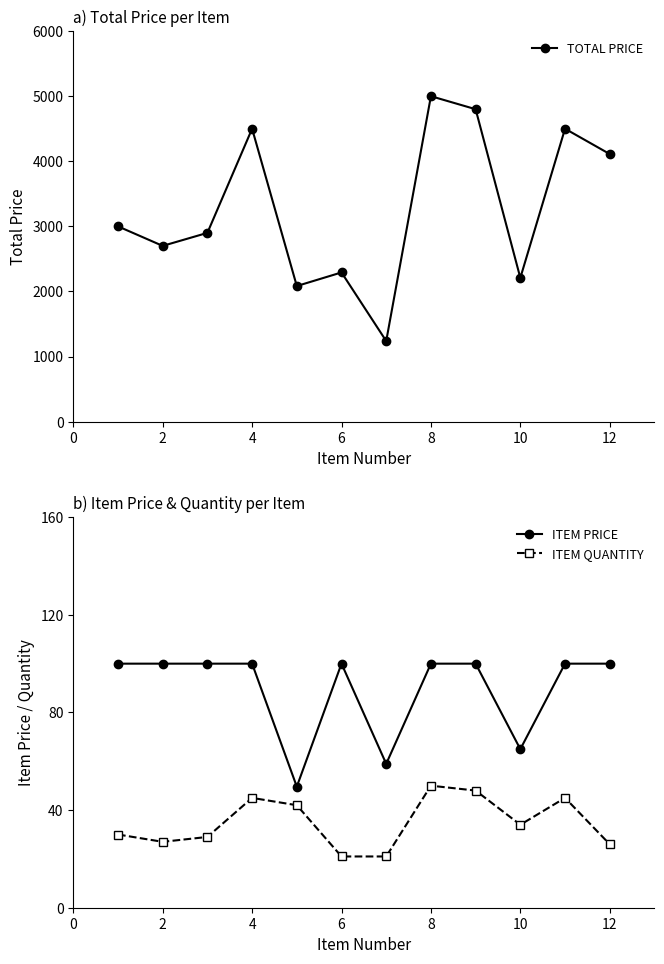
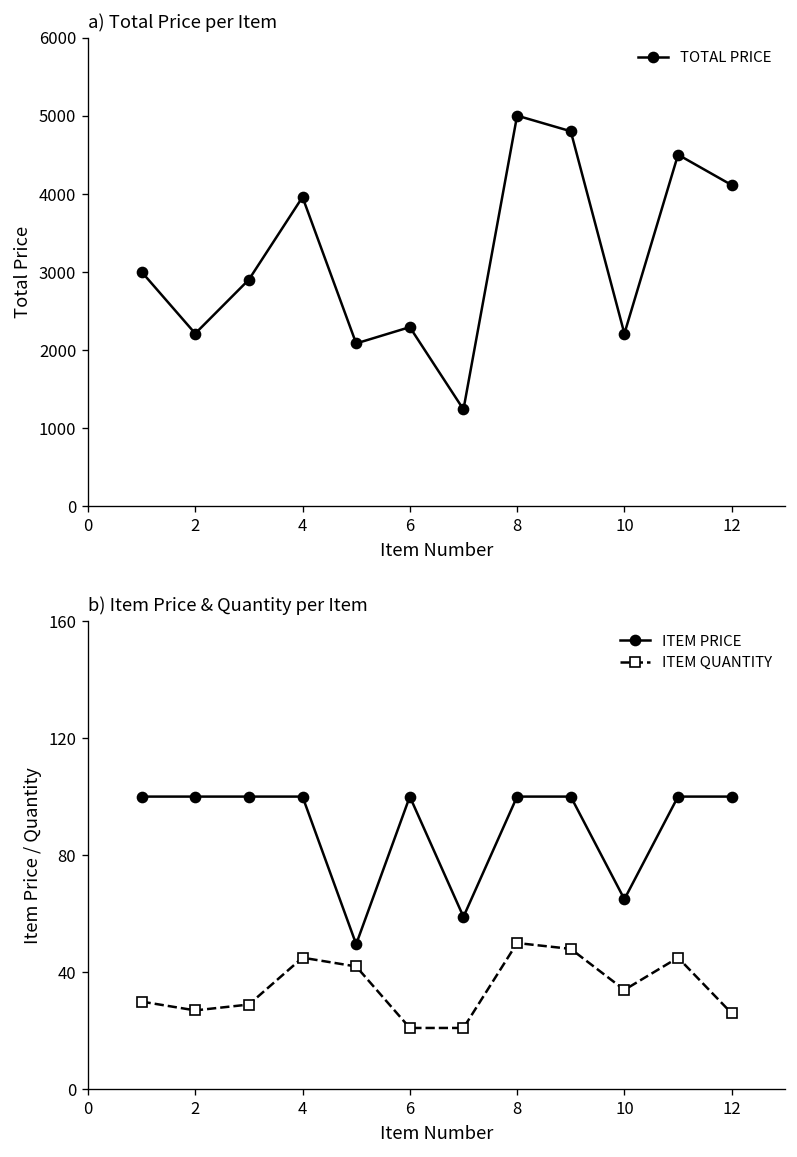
  {
    "a) Total Price per Item": {
-     "2": 2700,
-     "4": 4500,
+     "2": 2200,
+     "4": 4000,
      "6": 2300,
      "8": 5000,
      "10": 2200,
      "12": 4100
    }
  }
